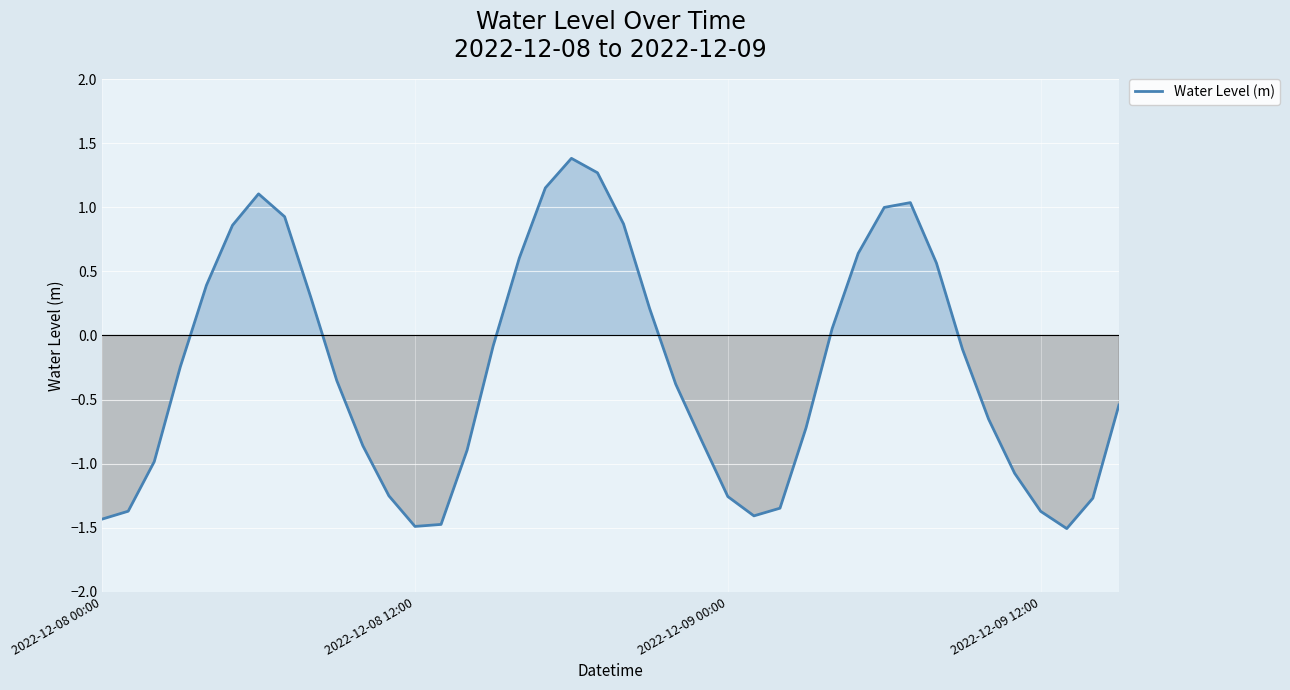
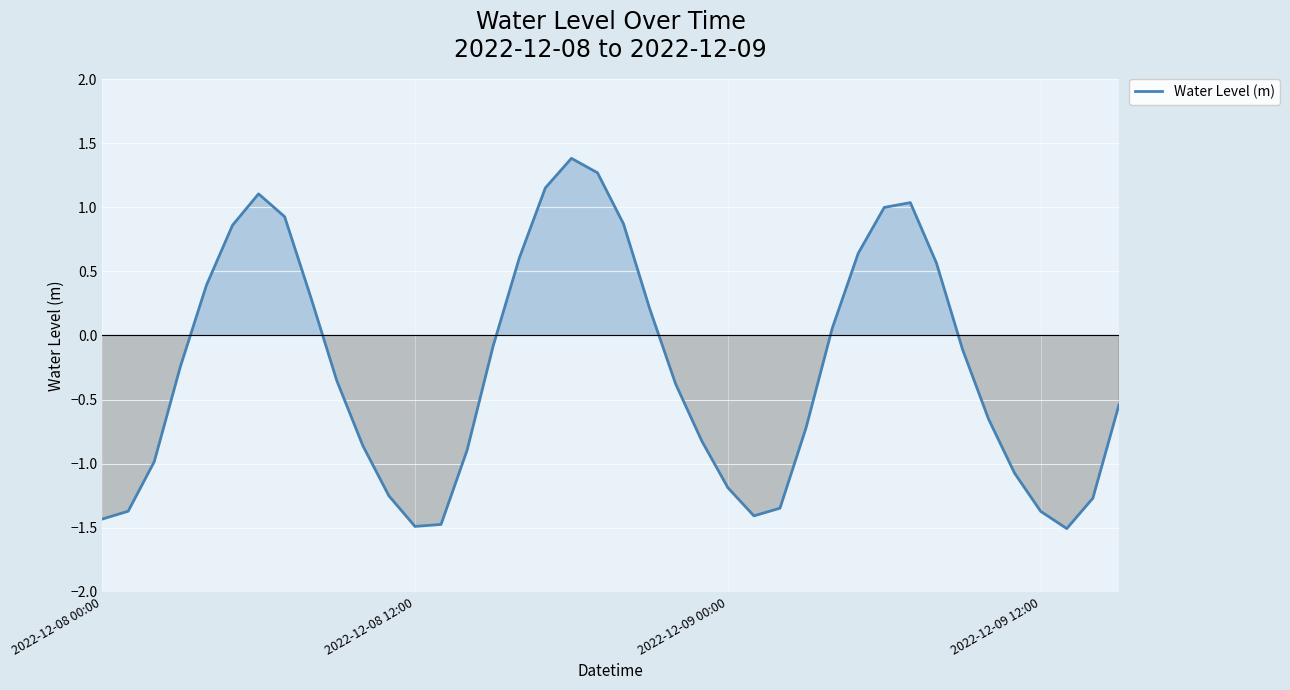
  {
    "2022-12-08 00:00": -1.43,
    "2022-12-08 12:00": -1.49,
-   "2022-12-09 00:00": -1.26,
+   "2022-12-09 00:00": -1.19,
    "2022-12-09 12:00": -1.37
  }
